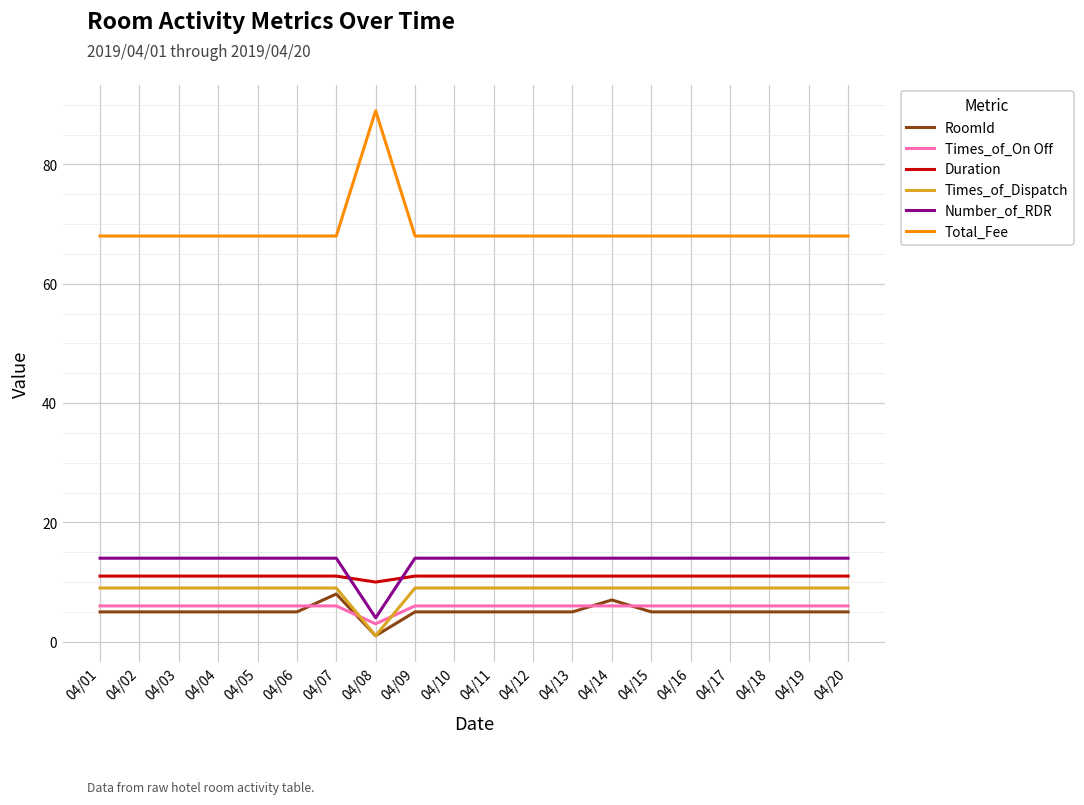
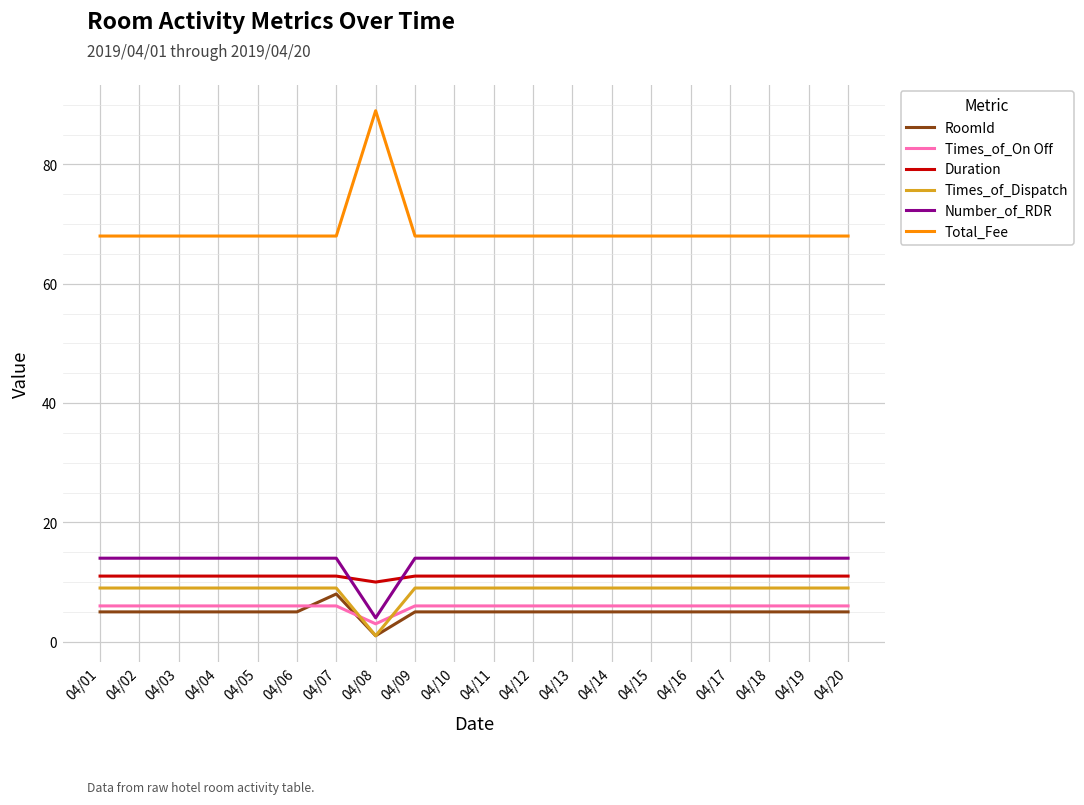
  {
    "RoomId": {
      "04/01": 5,
      "04/02": 5,
      "04/03": 5,
      "04/04": 5,
      "04/05": 5,
      "04/06": 5,
      "04/07": 8,
      "04/09": 5,
      "04/10": 5,
      "04/11": 5,
      "04/12": 5,
      "04/13": 5,
-     "04/14": 7,
+     "04/14": 5,
      "04/15": 5,
      "04/16": 5,
      "04/17": 5,
      "04/18": 5,
      "04/19": 5,
      "04/20": 5
    },
    "Times_of_On Off": {
      "04/01": 6,
      "04/02": 6,
      "04/03": 6,
      "04/04": 6,
      "04/05": 6,
      "04/06": 6,
      "04/07": 6,
      "04/08": 3,
      "04/09": 6,
      "04/10": 6,
      "04/11": 6,
      "04/12": 6,
      "04/13": 6,
      "04/14": 6,
      "04/15": 6,
      "04/16": 6,
      "04/17": 6,
      "04/18": 6,
      "04/19": 6,
      "04/20": 6
    },
    "Duration": {
      "04/01": 11,
      "04/02": 11,
      "04/03": 11,
      "04/04": 11,
      "04/05": 11,
      "04/06": 11,
      "04/07": 11,
      "04/08": 10,
      "04/09": 11,
      "04/10": 11,
      "04/11": 11,
      "04/12": 11,
      "04/13": 11,
      "04/14": 11,
      "04/15": 11,
      "04/16": 11,
      "04/17": 11,
      "04/18": 11,
      "04/19": 11,
      "04/20": 11
    },
    "Number_of_RDR": {
      "04/01": 14,
      "04/02": 14,
      "04/03": 14,
      "04/04": 14,
      "04/05": 14,
      "04/06": 14,
      "04/07": 14,
      "04/08": 4,
      "04/09": 14,
      "04/10": 14,
      "04/11": 14,
      "04/12": 14,
      "04/13": 14,
      "04/14": 14,
      "04/15": 14,
      "04/16": 14,
      "04/17": 14,
      "04/18": 14,
      "04/19": 14,
      "04/20": 14
    }
  }
